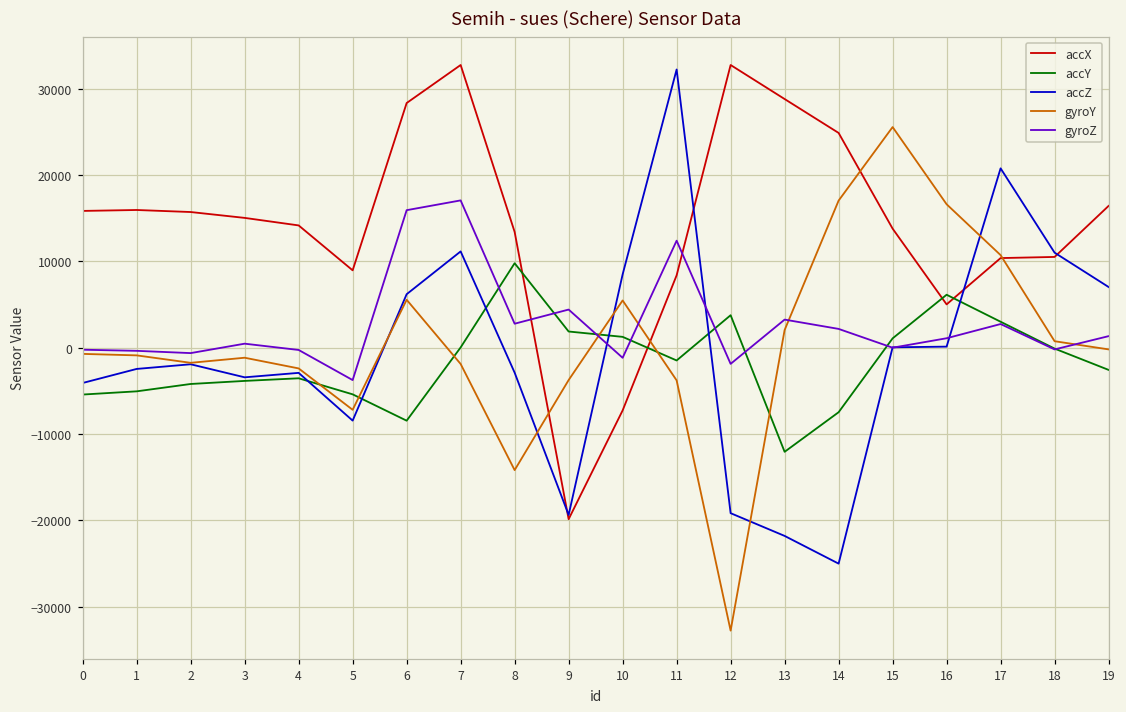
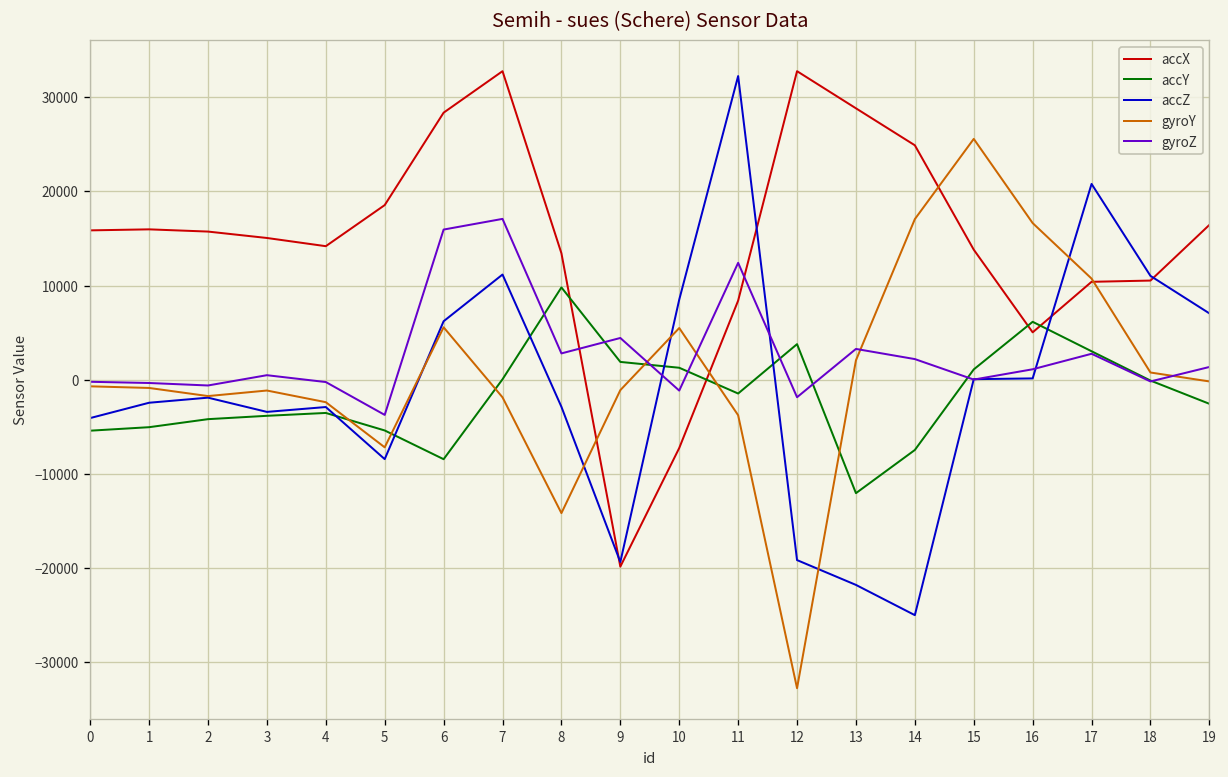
  {
    "accX": {
      "0": 16000,
      "1": 16000,
      "2": 16000,
      "3": 15000,
      "4": 14000,
-     "5": 9000,
+     "5": 19000,
      "6": 28000,
      "7": 33000,
      "8": 13000,
      "9": -20000,
      "10": -7000,
      "11": 8000,
      "12": 33000,
      "13": 29000,
      "14": 25000,
      "15": 14000,
      "16": 5000,
      "17": 10000,
      "18": 11000,
      "19": 16000
    },
    "accY": {
      "0": -5000,
      "1": -5000,
      "2": -4000,
      "3": -4000,
      "4": -4000,
      "5": -5000,
      "6": -8000,
      "7": 0,
      "8": 10000,
      "9": 2000,
      "10": 1000,
      "11": -1000,
      "12": 4000,
      "13": -12000,
      "14": -7000,
      "15": 1000,
      "16": 6000,
      "19": -3000
    },
    "accZ": {
      "0": -4000,
      "1": -2000,
      "3": -3000,
      "4": -3000,
      "5": -8000,
      "6": 6000,
      "7": 11000,
      "8": -3000,
      "9": -19000,
      "10": 9000,
      "11": 32000,
      "12": -19000,
      "13": -22000,
      "14": -25000,
      "16": 0,
      "17": 21000,
      "18": 11000,
      "19": 7000
    },
    "gyroY": {
      "0": -1000,
      "1": -1000,
      "3": -1000,
      "4": -2000,
      "5": -7000,
      "6": 6000,
      "7": -2000,
      "8": -14000,
-     "9": -4000,
+     "9": -1000,
      "10": 5000,
      "11": -4000,
      "12": -33000,
      "13": 2000,
      "14": 17000,
      "15": 26000,
      "16": 17000,
      "17": 11000,
      "18": 1000,
      "19": 0
    },
    "gyroZ": {
      "0": 0,
      "1": 0,
      "2": -1000,
      "3": 0,
      "4": 0,
      "5": -4000,
      "6": 16000,
      "7": 17000,
      "8": 3000,
      "9": 4000,
      "10": -1000,
      "11": 12000,
      "12": -2000,
      "13": 3000,
      "14": 2000,
      "16": 1000,
      "19": 1000
    }
  }
